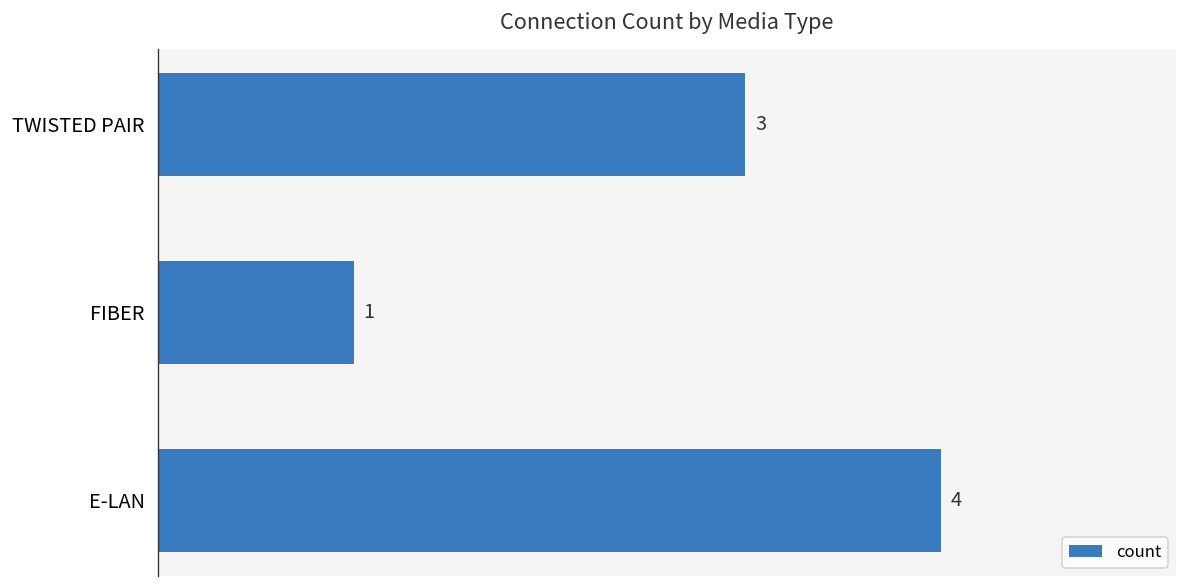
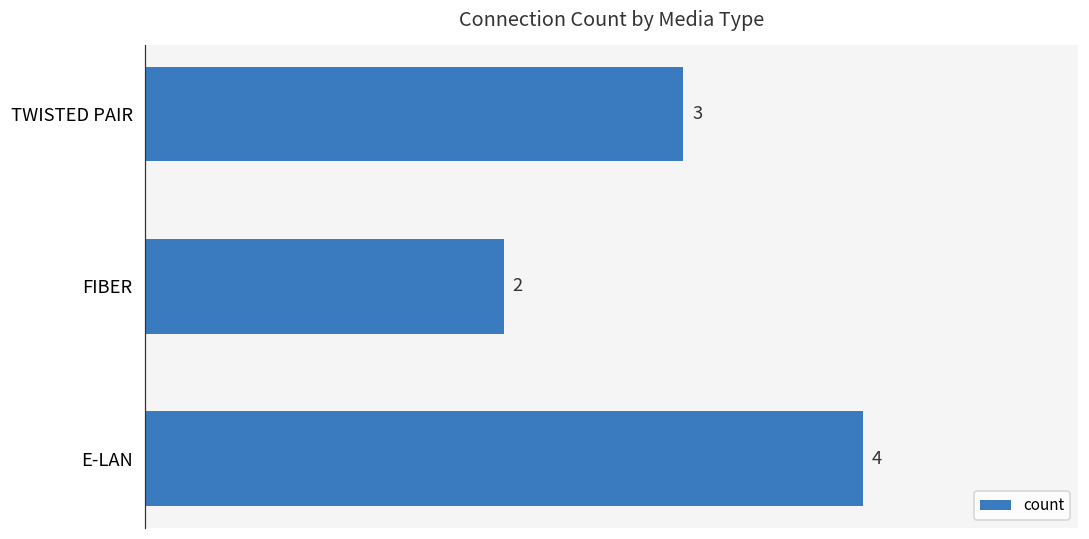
  {
    "TWISTED PAIR": 3,
-   "FIBER": 1,
+   "FIBER": 2,
    "E-LAN": 4
  }
